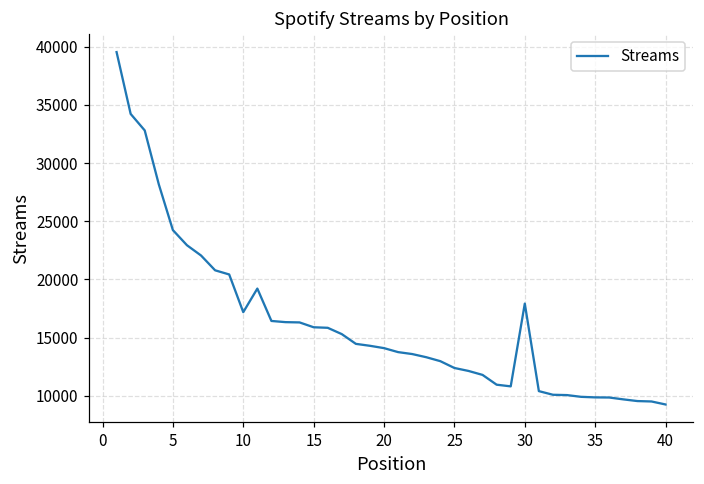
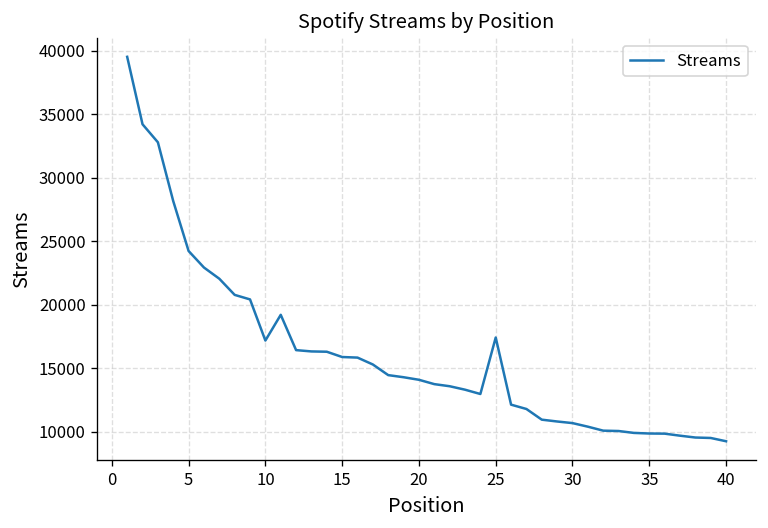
  {
    "5": 24200,
    "10": 17200,
    "15": 15900,
    "20": 14100,
-   "25": 12400,
-   "30": 17900,
+   "25": 17400,
+   "30": 10700,
    "35": 9900,
    "40": 9300
  }
